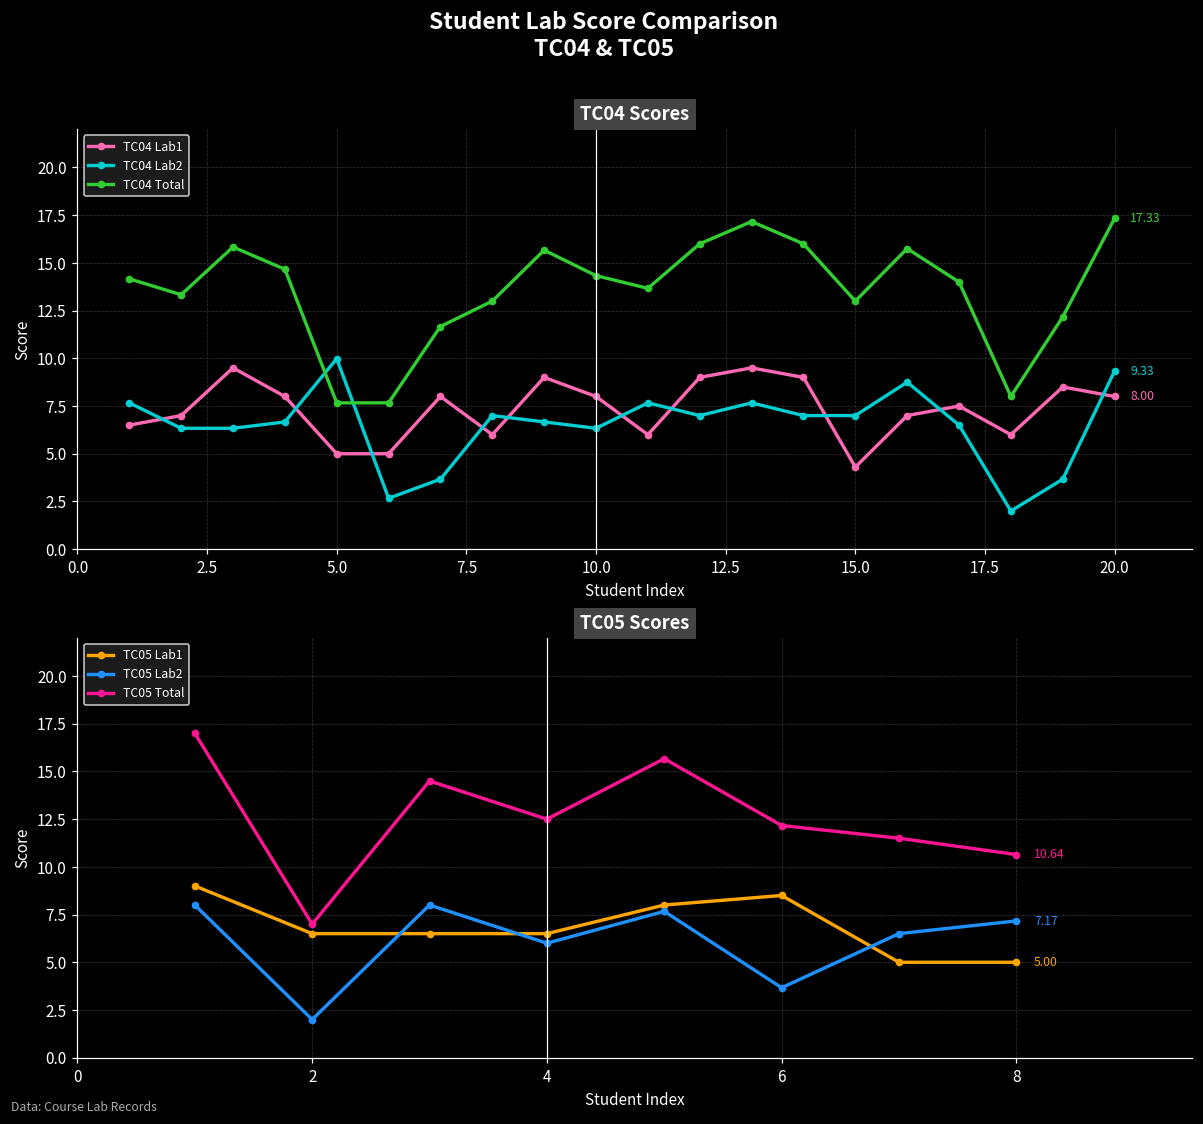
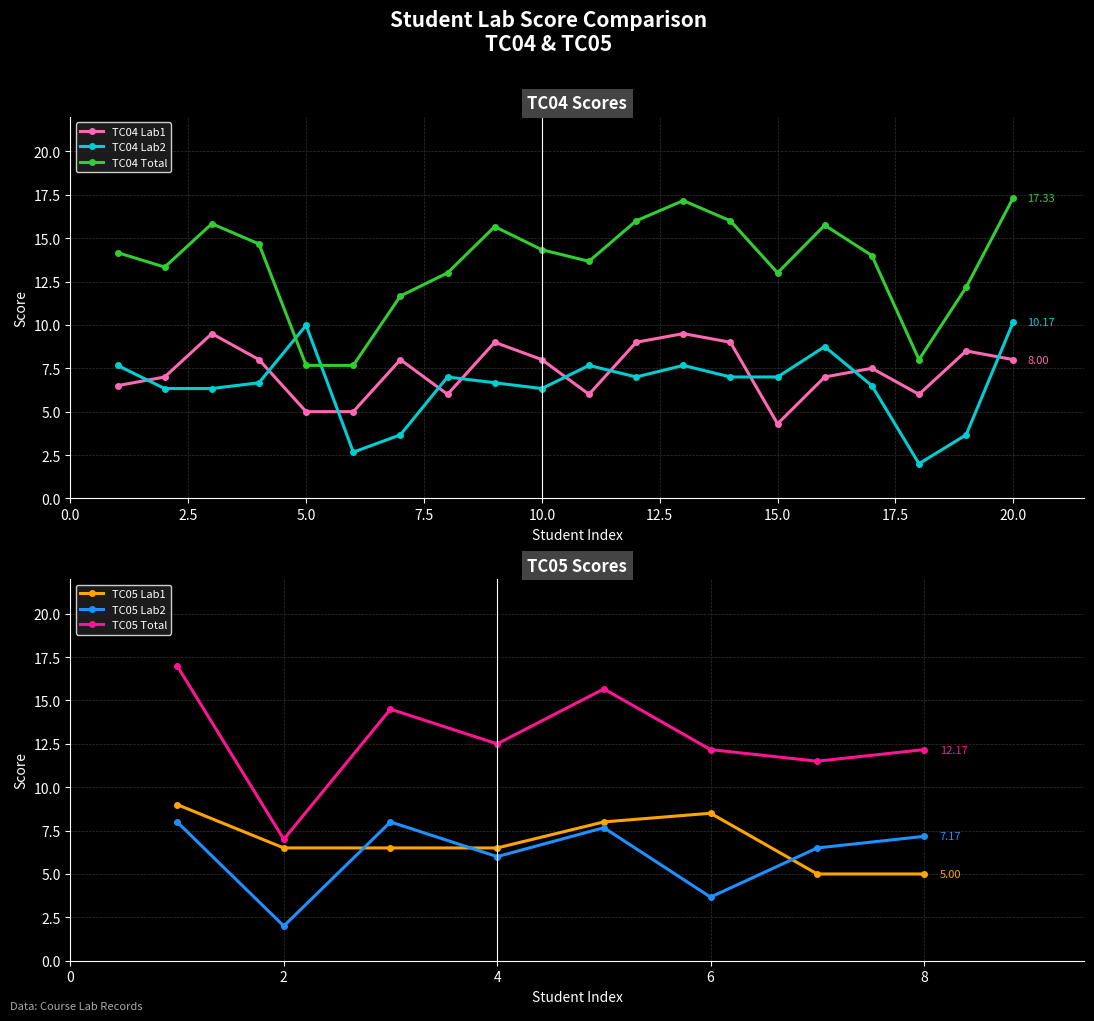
  {
    "TC04 Scores": {
      "TC04 Lab1": {
        "20.0": 8.00
      },
      "TC04 Lab2": {
-       "20.0": 9.33
+       "20.0": 10.17
      },
      "TC04 Total": {
        "20.0": 17.33
      }
    },
    "TC05 Scores": {
      "TC05 Lab1": {
        "8": 5.00
      },
      "TC05 Lab2": {
        "8": 7.17
      },
      "TC05 Total": {
-       "8": 10.64
+       "8": 12.17
      }
    }
  }
